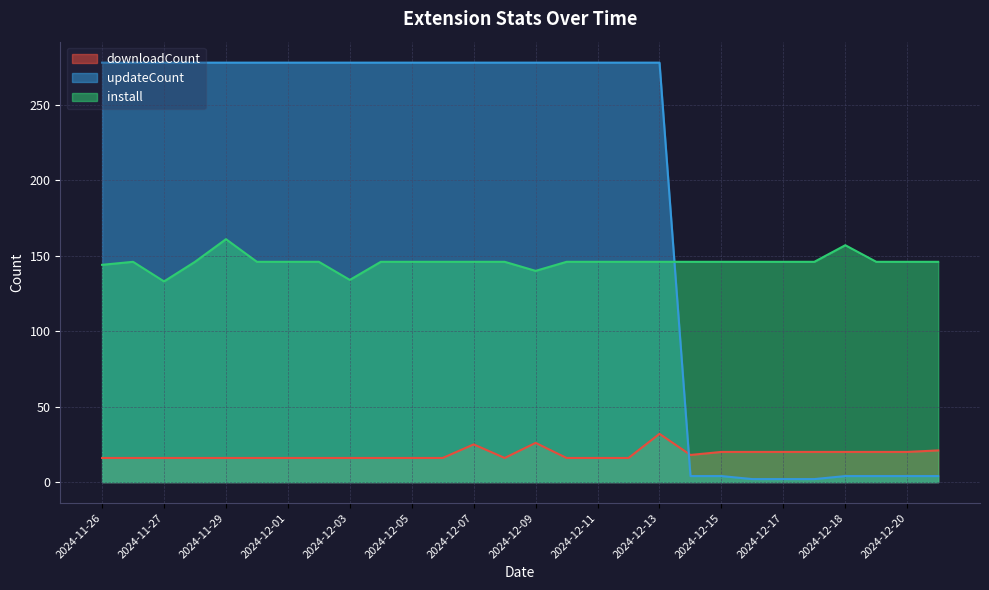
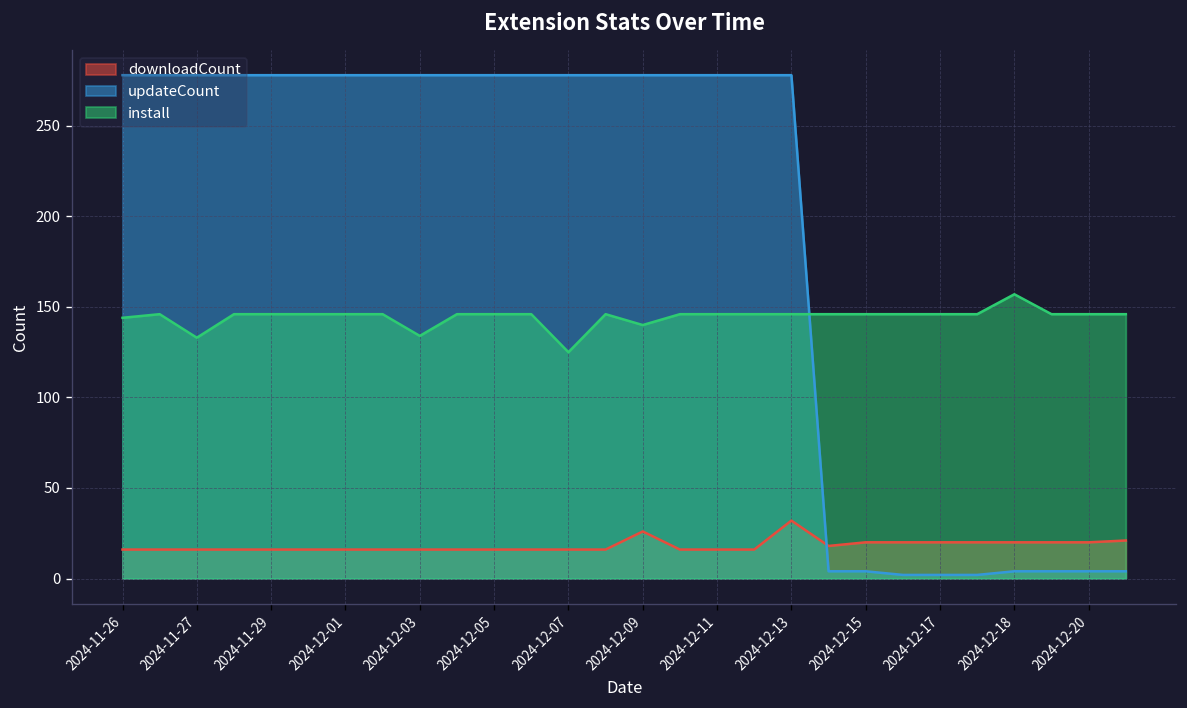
  {
    "downloadCount": {
      "2024-11-27": 16,
      "2024-11-29": 16,
      "2024-12-01": 16,
      "2024-12-03": 16,
      "2024-12-05": 16,
-     "2024-12-07": 25,
+     "2024-12-07": 16,
      "2024-12-09": 26,
      "2024-12-11": 16,
      "2024-12-13": 32,
      "2024-12-15": 20,
      "2024-12-18": 20,
      "2024-12-20": 20
    },
    "updateCount": {
      "2024-11-29": 278,
      "2024-12-01": 278,
      "2024-12-03": 278,
      "2024-12-05": 278,
      "2024-12-07": 278,
      "2024-12-09": 278,
      "2024-12-11": 278,
      "2024-12-13": 278,
      "2024-12-15": 4,
      "2024-12-18": 4,
      "2024-12-20": 4
    },
    "install": {
      "2024-11-27": 133,
-     "2024-11-29": 161,
+     "2024-11-29": 146,
      "2024-12-01": 146,
      "2024-12-03": 134,
      "2024-12-05": 146,
-     "2024-12-07": 146,
+     "2024-12-07": 125,
      "2024-12-09": 140,
      "2024-12-11": 146,
      "2024-12-13": 146,
      "2024-12-15": 146,
      "2024-12-18": 157,
      "2024-12-20": 146
    }
  }
